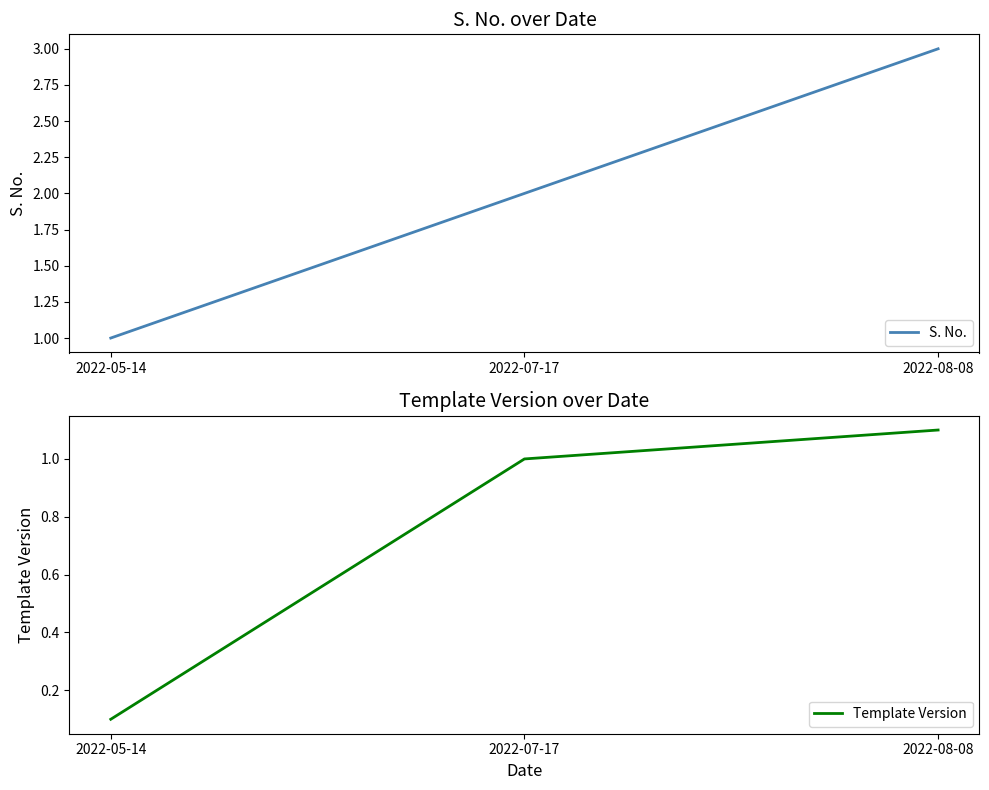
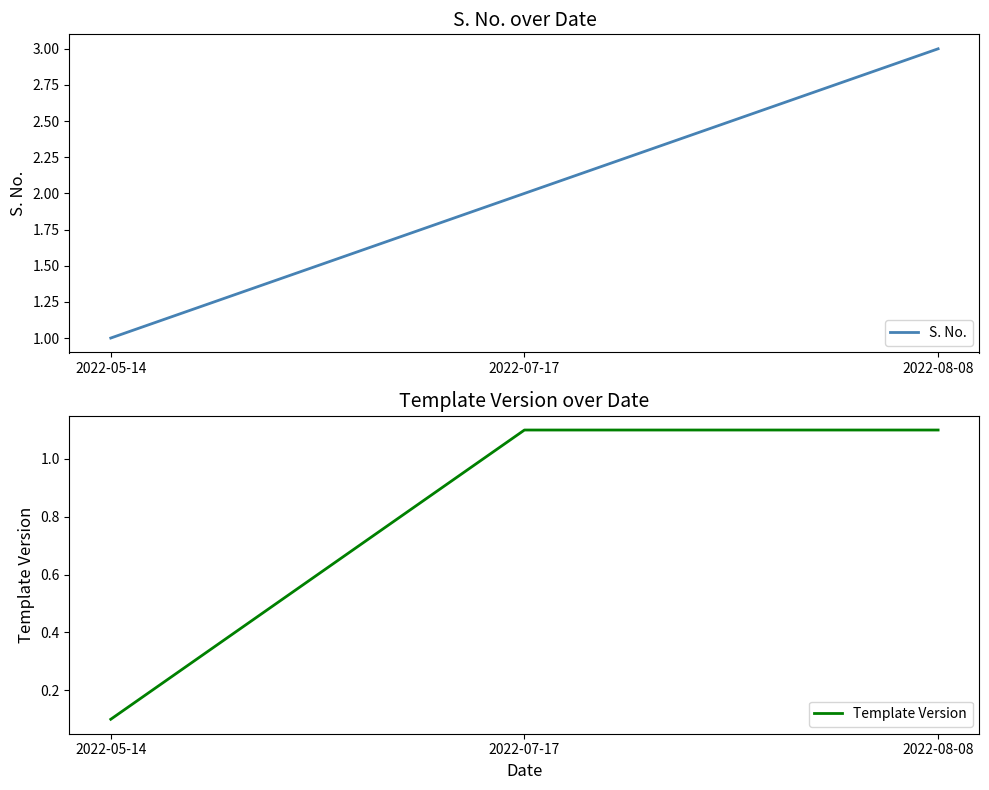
  {
    "S. No. over Date": {
      "2022-05-14": 1.00,
      "2022-07-17": 2.00,
      "2022-08-08": 3.00
    },
    "Template Version over Date": {
      "2022-05-14": 0.1,
-     "2022-07-17": 1.0,
+     "2022-07-17": 1.1,
      "2022-08-08": 1.1
    }
  }
